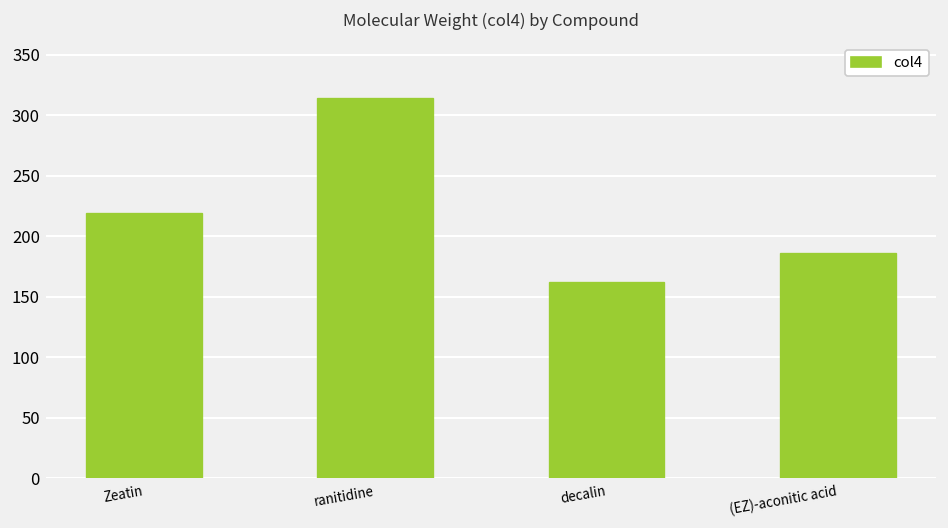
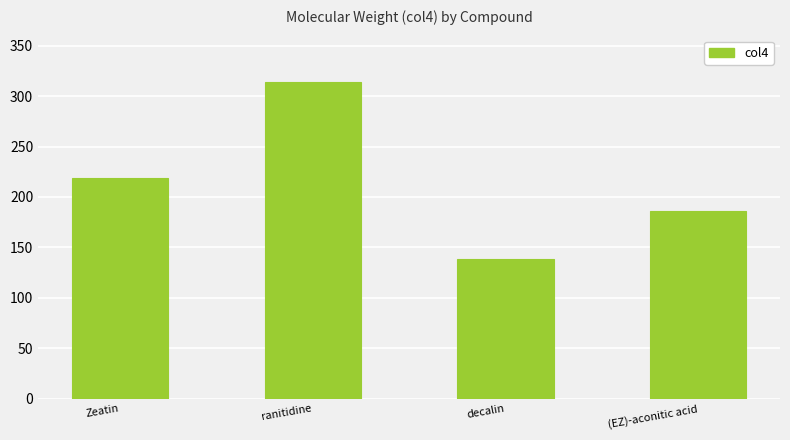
  {
    "Zeatin": 219,
    "ranitidine": 314,
-   "decalin": 163,
+   "decalin": 138,
    "(EZ)-aconitic acid": 186
  }
